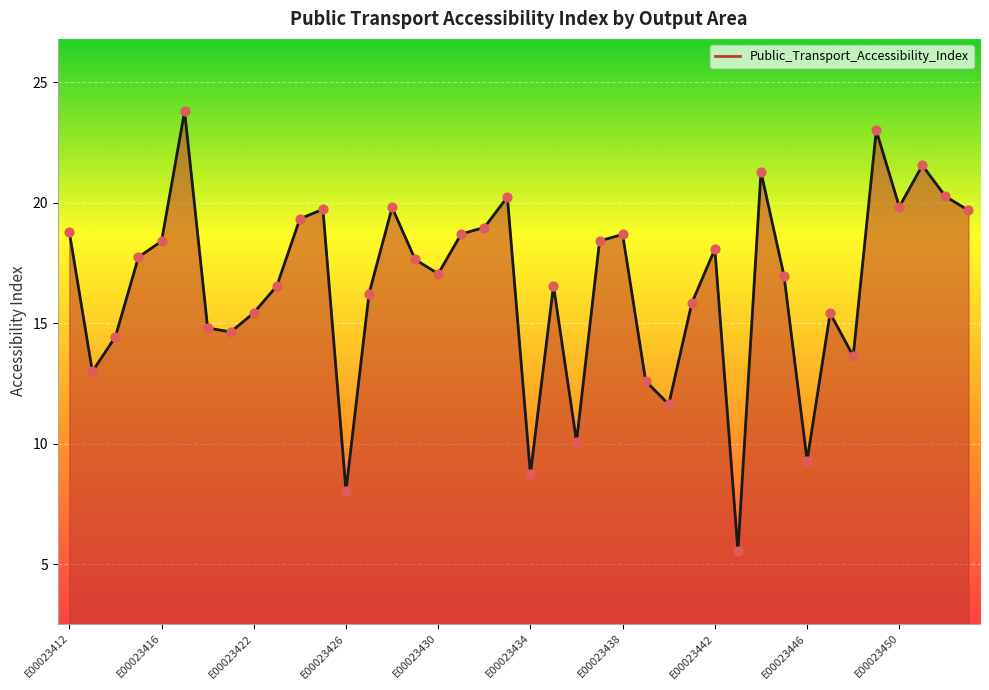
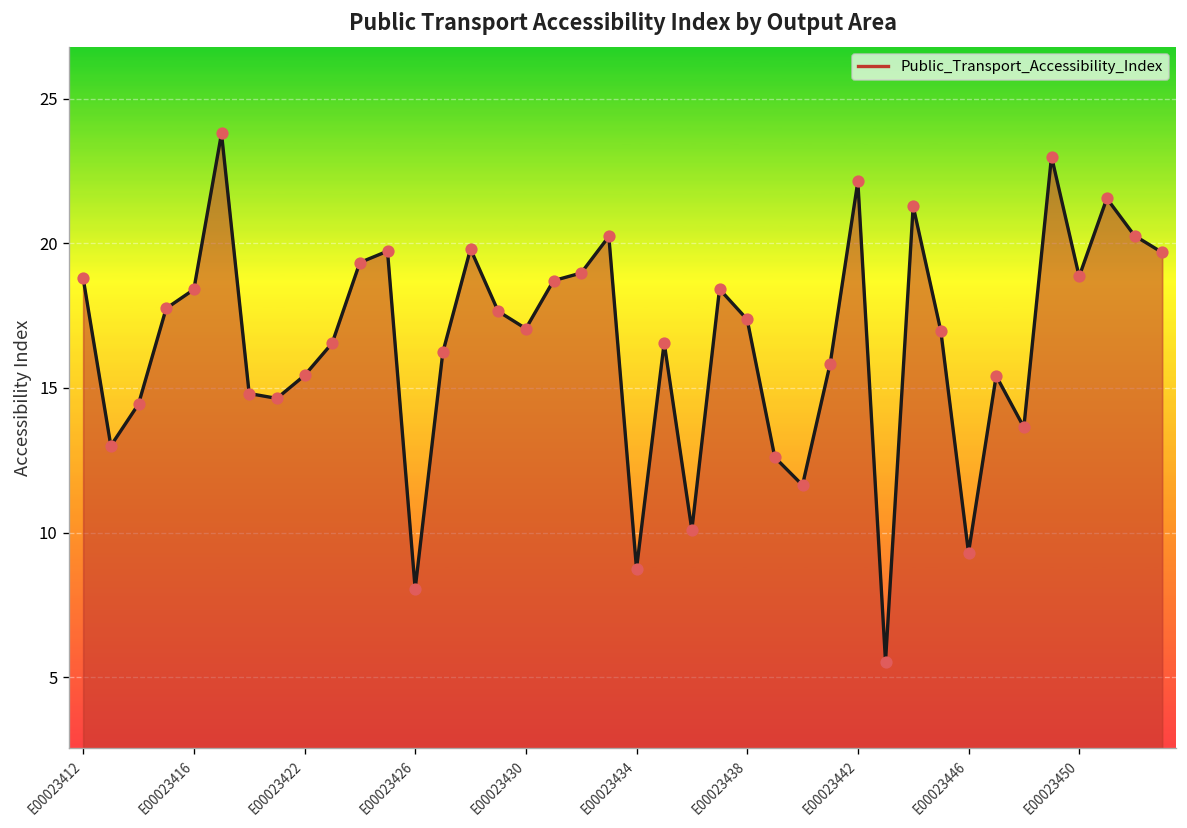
  {
    "E00023412": 18.8,
    "E00023416": 18.4,
    "E00023422": 15.4,
    "E00023426": 8.1,
    "E00023430": 17.0,
    "E00023434": 8.7,
-   "E00023438": 18.7,
-   "E00023442": 18.1,
+   "E00023438": 17.4,
+   "E00023442": 22.1,
    "E00023446": 9.3,
-   "E00023450": 19.8
+   "E00023450": 18.9
  }
